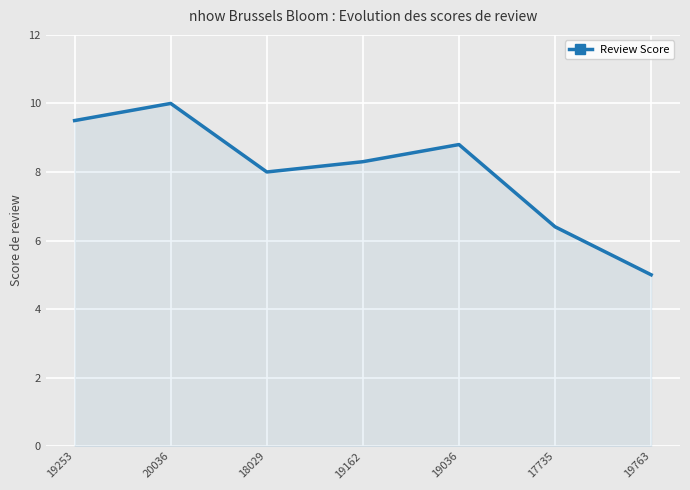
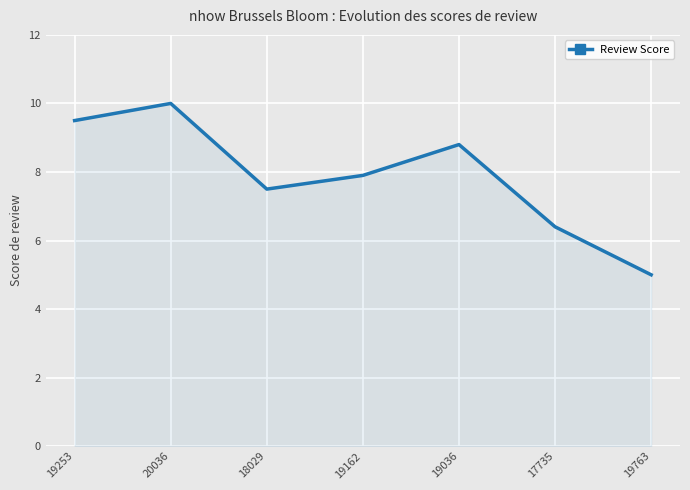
  {
    "19253": 9.5,
    "20036": 10.0,
-   "18029": 8.0,
-   "19162": 8.3,
+   "18029": 7.5,
+   "19162": 7.9,
    "19036": 8.8,
    "17735": 6.4,
    "19763": 5.0
  }
